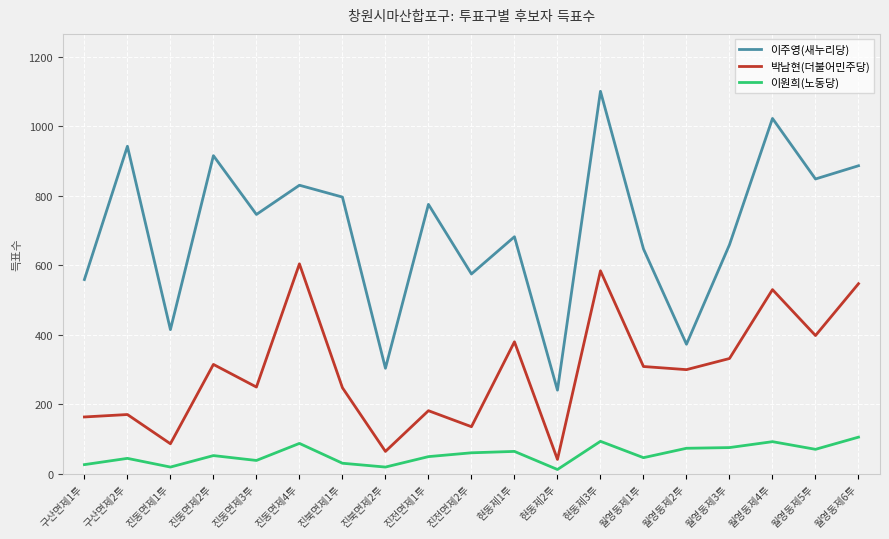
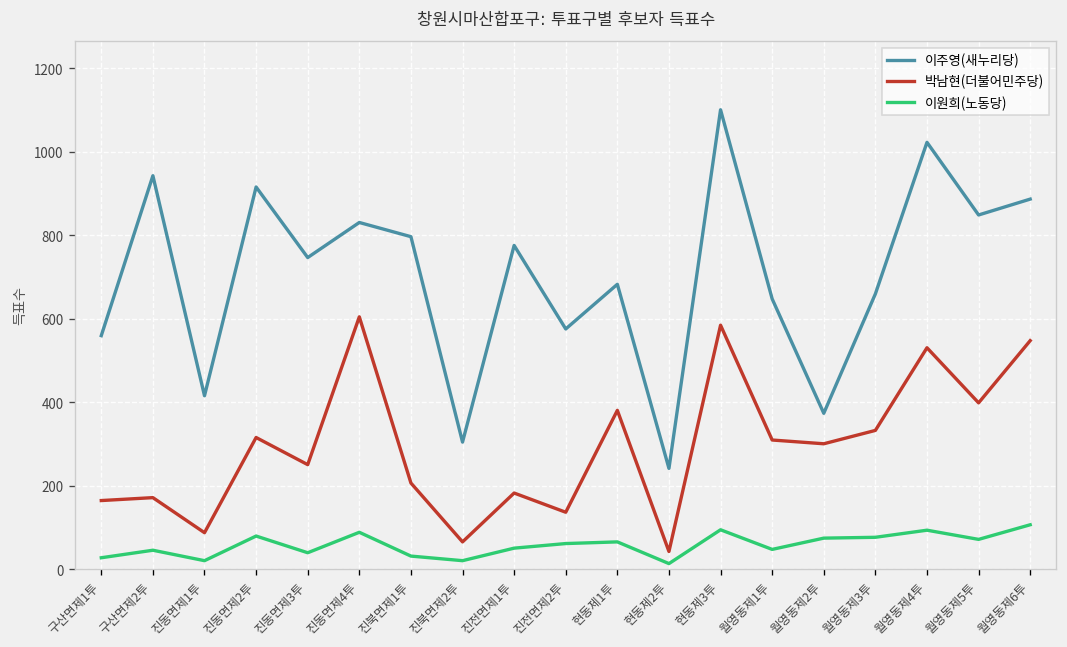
  {
    "이주영(새누리당)": {
      "구산면제1투": 560,
      "구산면제2투": 940,
      "진동면제1투": 420,
      "진동면제2투": 920,
      "진동면제3투": 750,
      "진동면제4투": 830,
      "진북면제1투": 800,
      "진북면제2투": 300,
      "진전면제1투": 780,
      "진전면제2투": 580,
      "현동제1투": 680,
      "현동제2투": 240,
      "현동제3투": 1100,
      "월영동제1투": 650,
      "월영동제2투": 370,
      "월영동제3투": 660,
      "월영동제4투": 1020,
      "월영동제5투": 850,
      "월영동제6투": 890
    },
    "박남현(더불어민주당)": {
      "구산면제1투": 160,
      "구산면제2투": 170,
      "진동면제1투": 90,
      "진동면제2투": 320,
      "진동면제3투": 250,
      "진동면제4투": 600,
-     "진북면제1투": 250,
+     "진북면제1투": 210,
      "진북면제2투": 70,
      "진전면제1투": 180,
      "진전면제2투": 140,
      "현동제1투": 380,
      "현동제2투": 40,
      "현동제3투": 580,
      "월영동제1투": 310,
      "월영동제2투": 300,
      "월영동제3투": 330,
      "월영동제4투": 530,
      "월영동제5투": 400,
      "월영동제6투": 550
    },
    "이원희(노동당)": {
      "구산면제1투": 30,
      "구산면제2투": 50,
      "진동면제1투": 20,
-     "진동면제2투": 50,
+     "진동면제2투": 80,
      "진동면제3투": 40,
      "진동면제4투": 90,
      "진북면제1투": 30,
      "진북면제2투": 20,
      "진전면제1투": 50,
      "진전면제2투": 60,
      "현동제1투": 70,
      "현동제2투": 10,
      "현동제3투": 90,
      "월영동제1투": 50,
      "월영동제2투": 70,
      "월영동제3투": 80,
      "월영동제4투": 90,
      "월영동제5투": 70,
      "월영동제6투": 110
    }
  }
